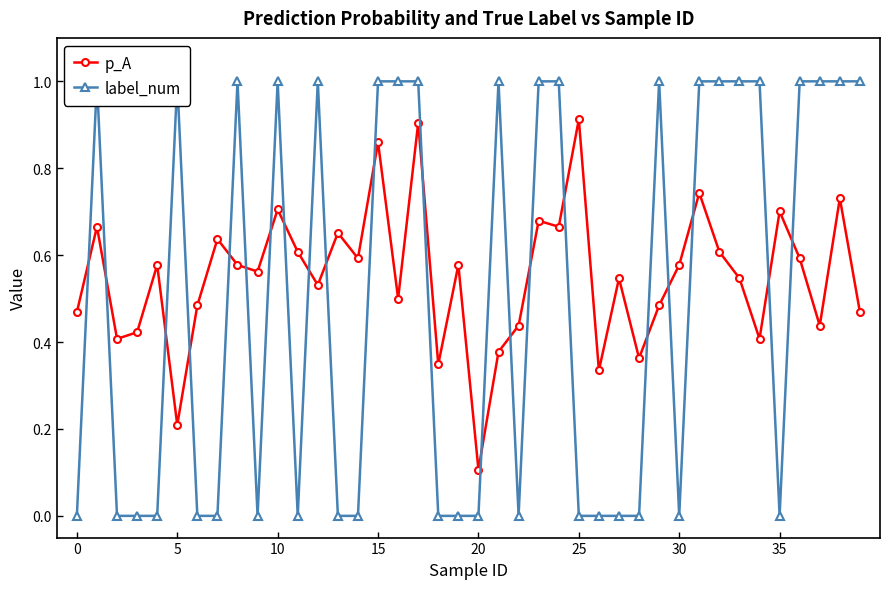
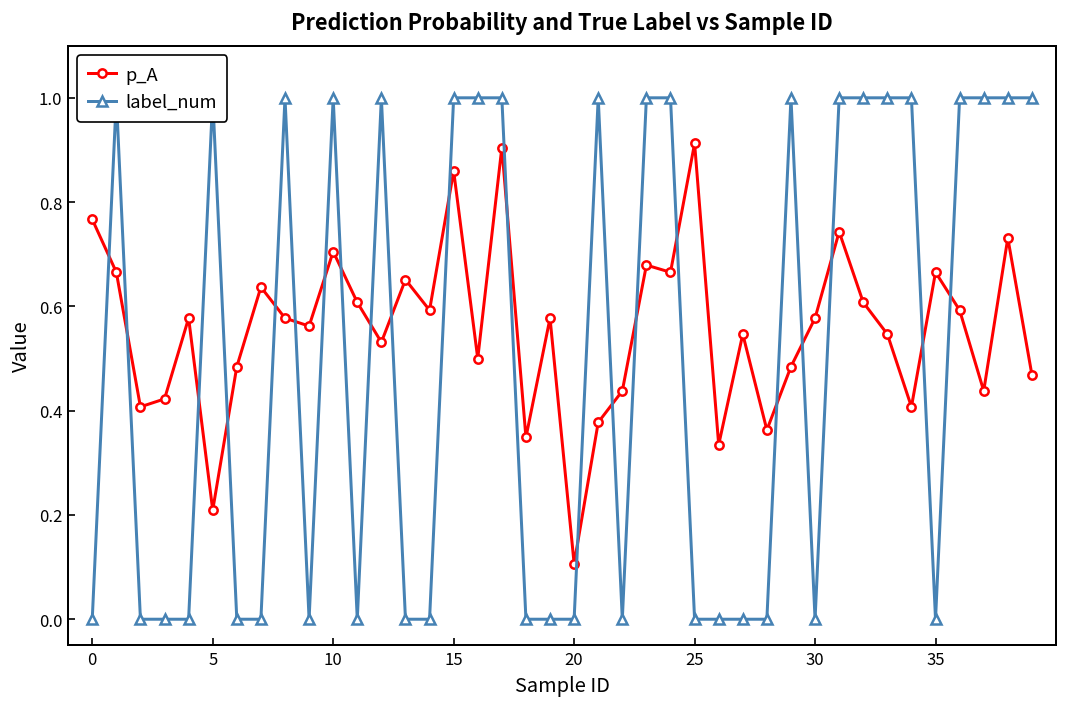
  {
    "p_A": {
-     "0": 0.47,
+     "0": 0.77,
      "5": 0.21,
      "10": 0.71,
      "15": 0.86,
      "20": 0.11,
      "25": 0.91,
      "30": 0.58,
-     "35": 0.70
+     "35": 0.67
    },
    "label_num": {
      "0": 0.00,
      "10": 1.00,
      "15": 1.00,
      "20": 0.00,
      "25": 0.00,
      "30": 0.00,
      "35": 0.00
    }
  }
